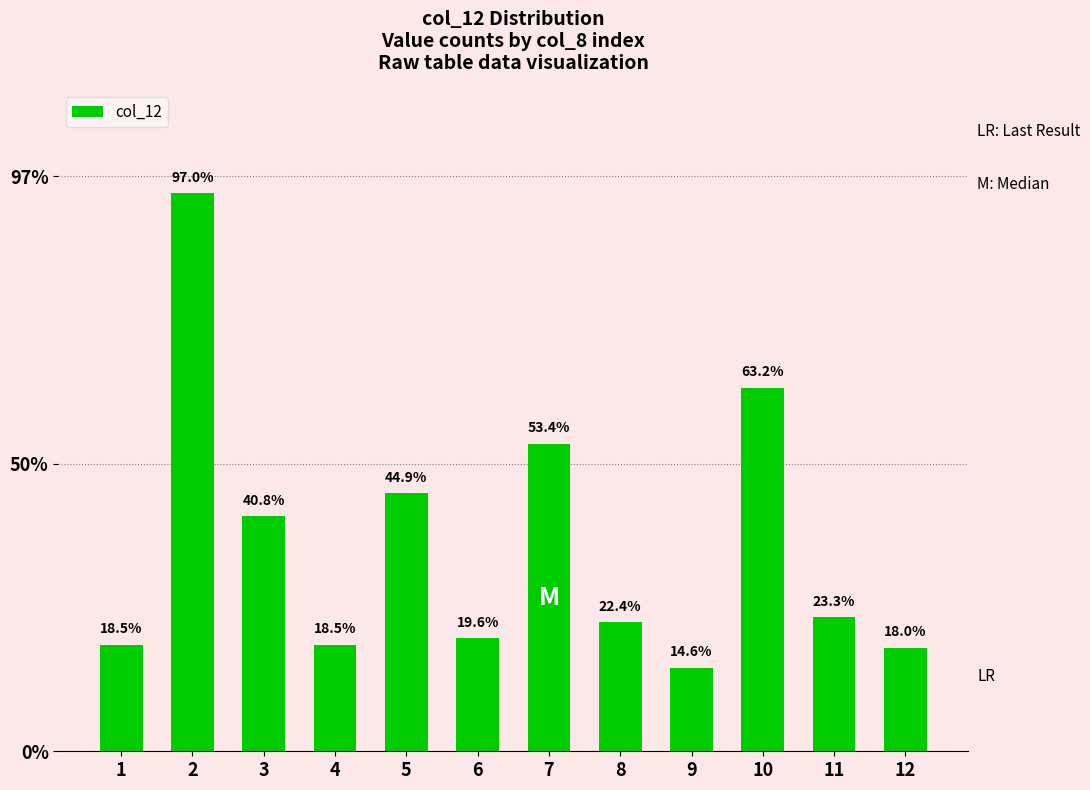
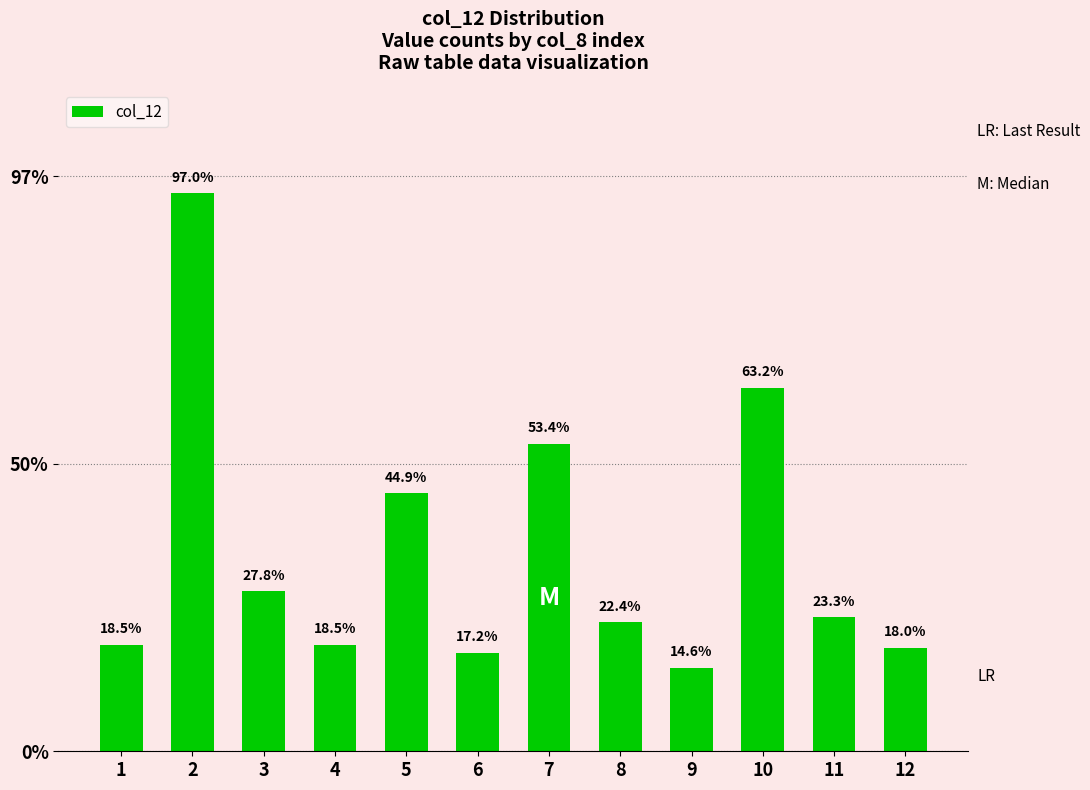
  {
    "1": "18.5%",
    "2": "97.0%",
-   "3": "40.8%",
+   "3": "27.8%",
    "4": "18.5%",
    "5": "44.9%",
-   "6": "19.6%",
+   "6": "17.2%",
    "7": "53.4%",
    "8": "22.4%",
    "9": "14.6%",
    "10": "63.2%",
    "11": "23.3%",
    "12": "18.0%"
  }
